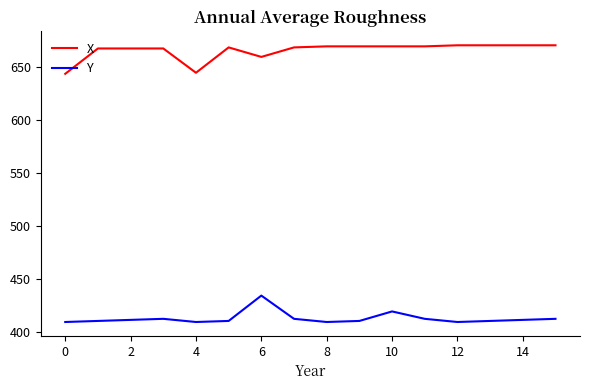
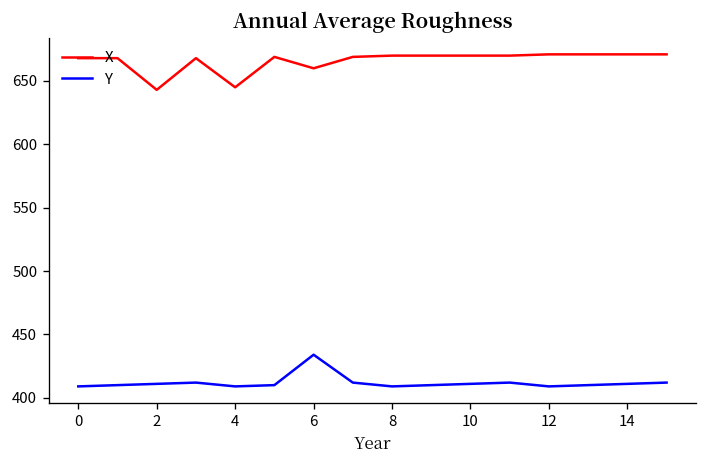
  {
    "X": {
-     "0": 644,
-     "2": 668,
+     "0": 668,
+     "2": 643,
      "4": 645,
      "6": 660,
      "8": 670,
      "10": 670,
      "12": 671,
      "14": 671
    },
    "Y": {
      "0": 409,
      "2": 411,
      "4": 409,
      "6": 434,
      "8": 409,
-     "10": 419,
+     "10": 411,
      "12": 409,
      "14": 411
    }
  }
